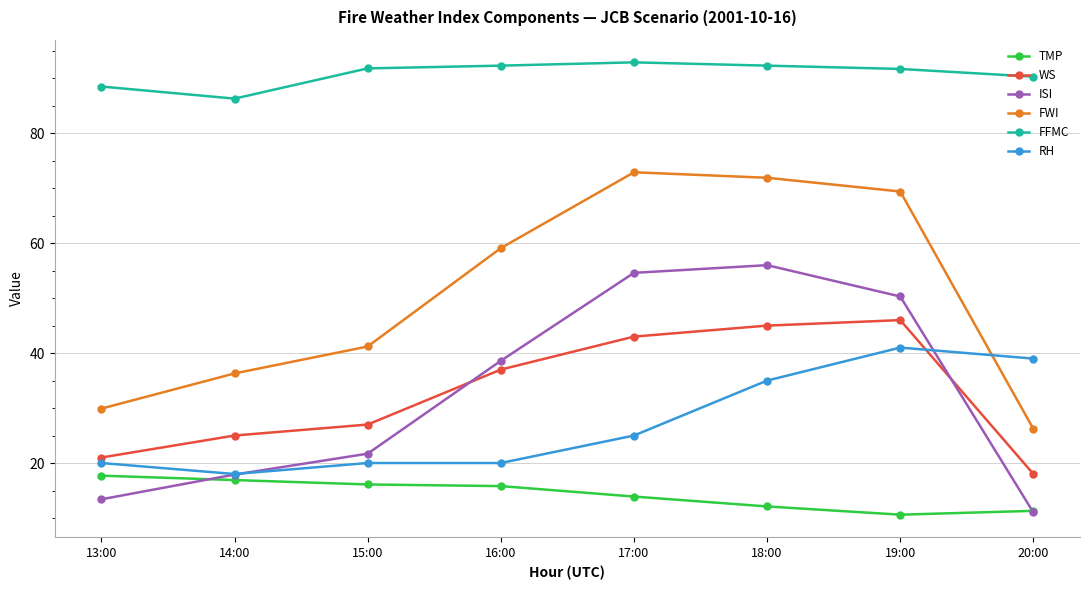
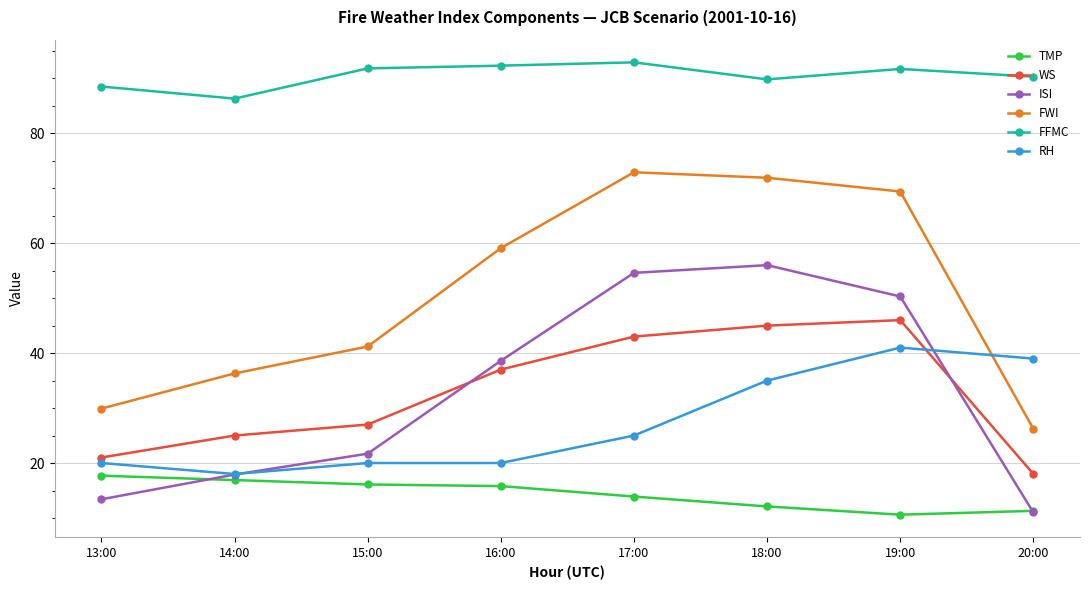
  {
    "TMP": {
      "13:00": 18,
      "14:00": 17,
      "15:00": 16,
      "16:00": 16,
      "17:00": 14,
      "18:00": 12,
      "19:00": 11
    },
    "ISI": {
      "13:00": 13,
      "15:00": 22,
      "16:00": 39,
      "17:00": 55,
      "18:00": 56,
      "19:00": 50
    },
    "FFMC": {
      "13:00": 89,
      "14:00": 86,
      "15:00": 92,
      "16:00": 92,
      "17:00": 93,
-     "18:00": 92,
+     "18:00": 90,
      "19:00": 92,
      "20:00": 90
    },
    "RH": {
      "13:00": 20,
      "15:00": 20,
      "16:00": 20,
      "17:00": 25,
      "18:00": 35,
      "19:00": 41,
      "20:00": 39
    }
  }
